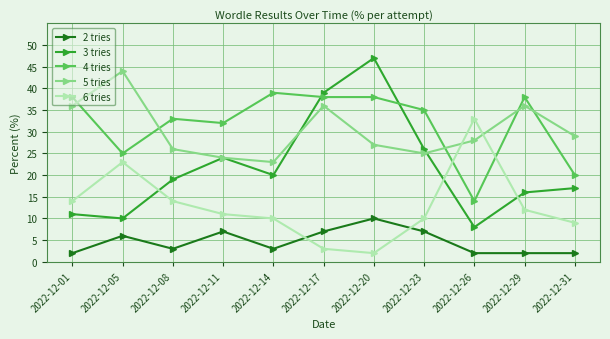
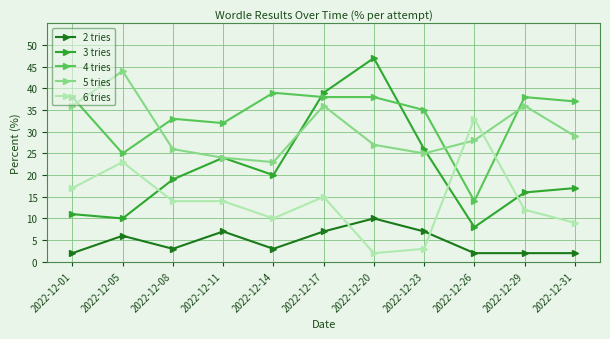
  {
    "4 tries": {
      "2022-12-05": 25,
      "2022-12-08": 33,
      "2022-12-11": 32,
      "2022-12-14": 39,
      "2022-12-17": 38,
      "2022-12-20": 38,
      "2022-12-23": 35,
      "2022-12-26": 14,
      "2022-12-29": 38,
-     "2022-12-31": 20
+     "2022-12-31": 37
    },
    "5 tries": {
      "2022-12-01": 36,
      "2022-12-05": 44,
      "2022-12-08": 26,
      "2022-12-14": 23,
      "2022-12-17": 36,
      "2022-12-20": 27,
      "2022-12-23": 25,
      "2022-12-26": 28,
      "2022-12-29": 36,
      "2022-12-31": 29
    },
    "6 tries": {
-     "2022-12-01": 14,
+     "2022-12-01": 17,
      "2022-12-05": 23,
      "2022-12-08": 14,
-     "2022-12-11": 11,
+     "2022-12-11": 14,
      "2022-12-14": 10,
-     "2022-12-17": 3,
+     "2022-12-17": 15,
      "2022-12-20": 2,
-     "2022-12-23": 10,
+     "2022-12-23": 3,
      "2022-12-26": 33,
      "2022-12-29": 12,
      "2022-12-31": 9
    }
  }
